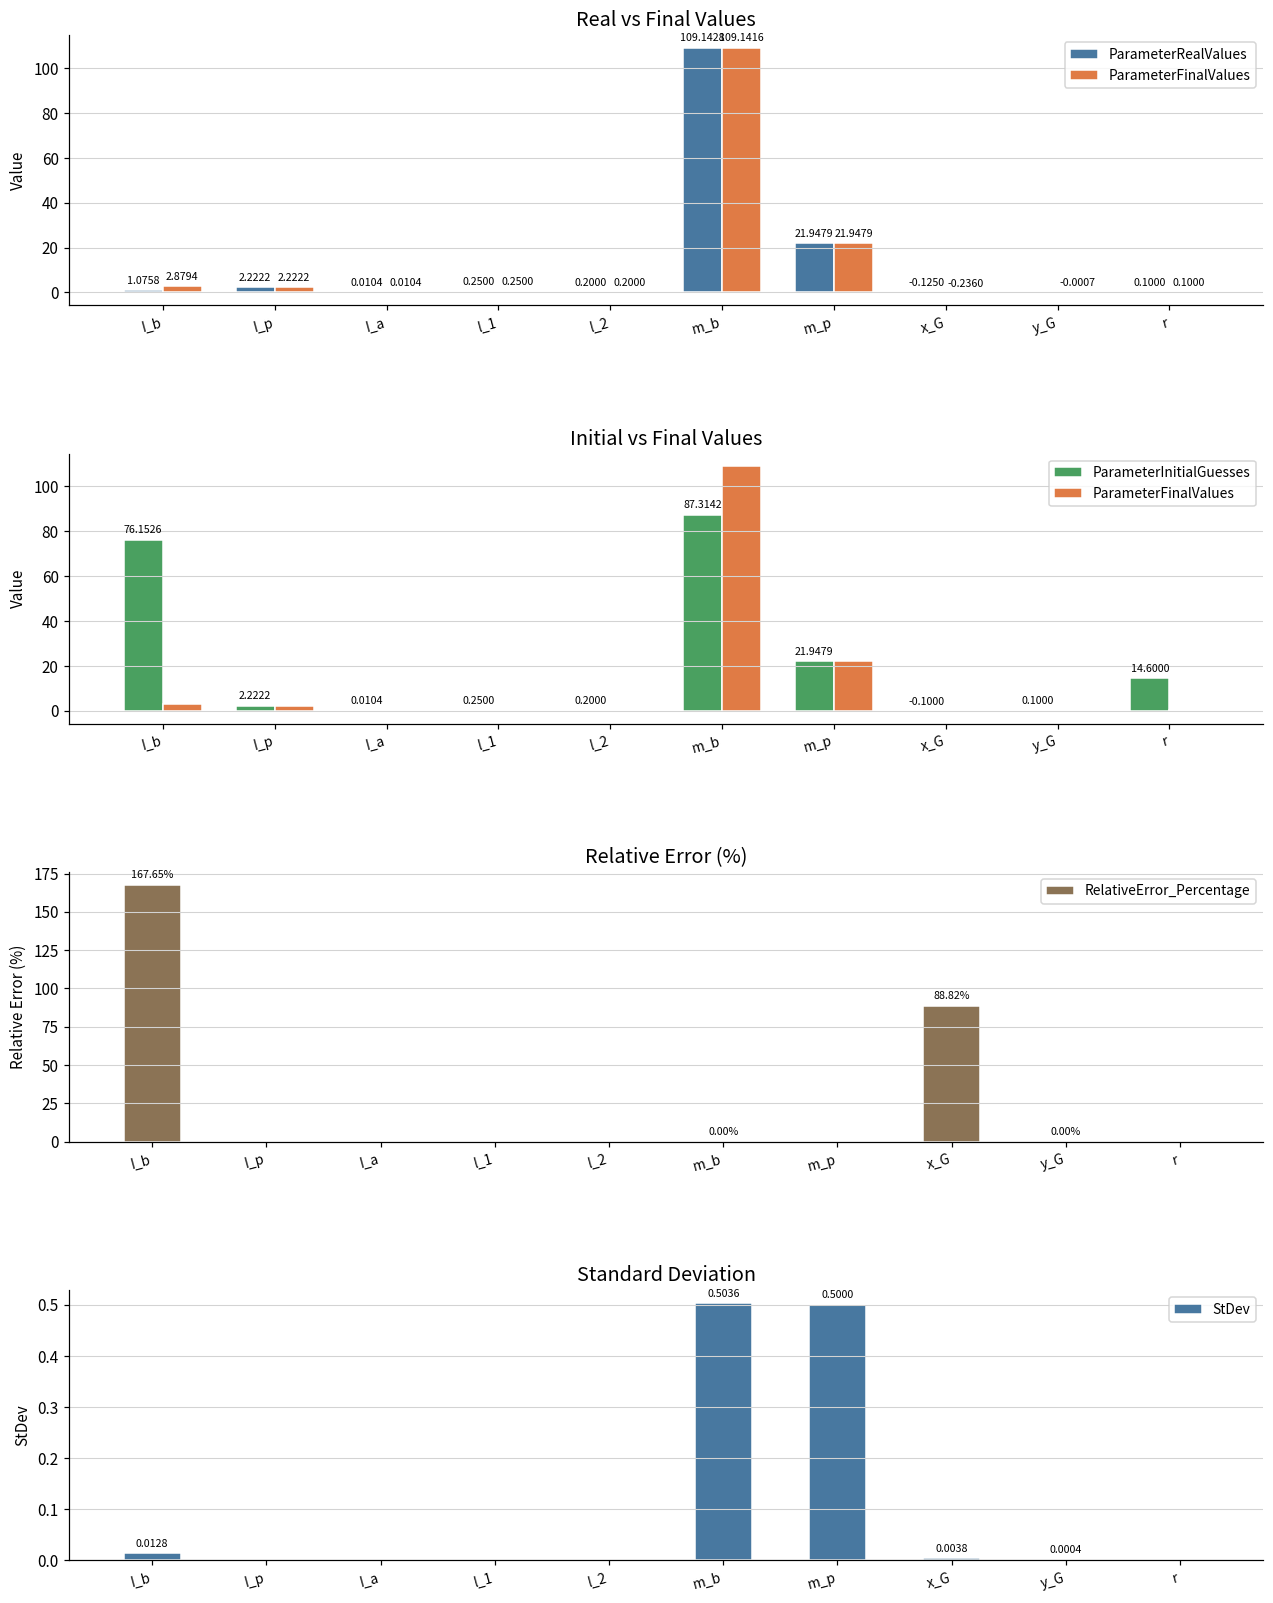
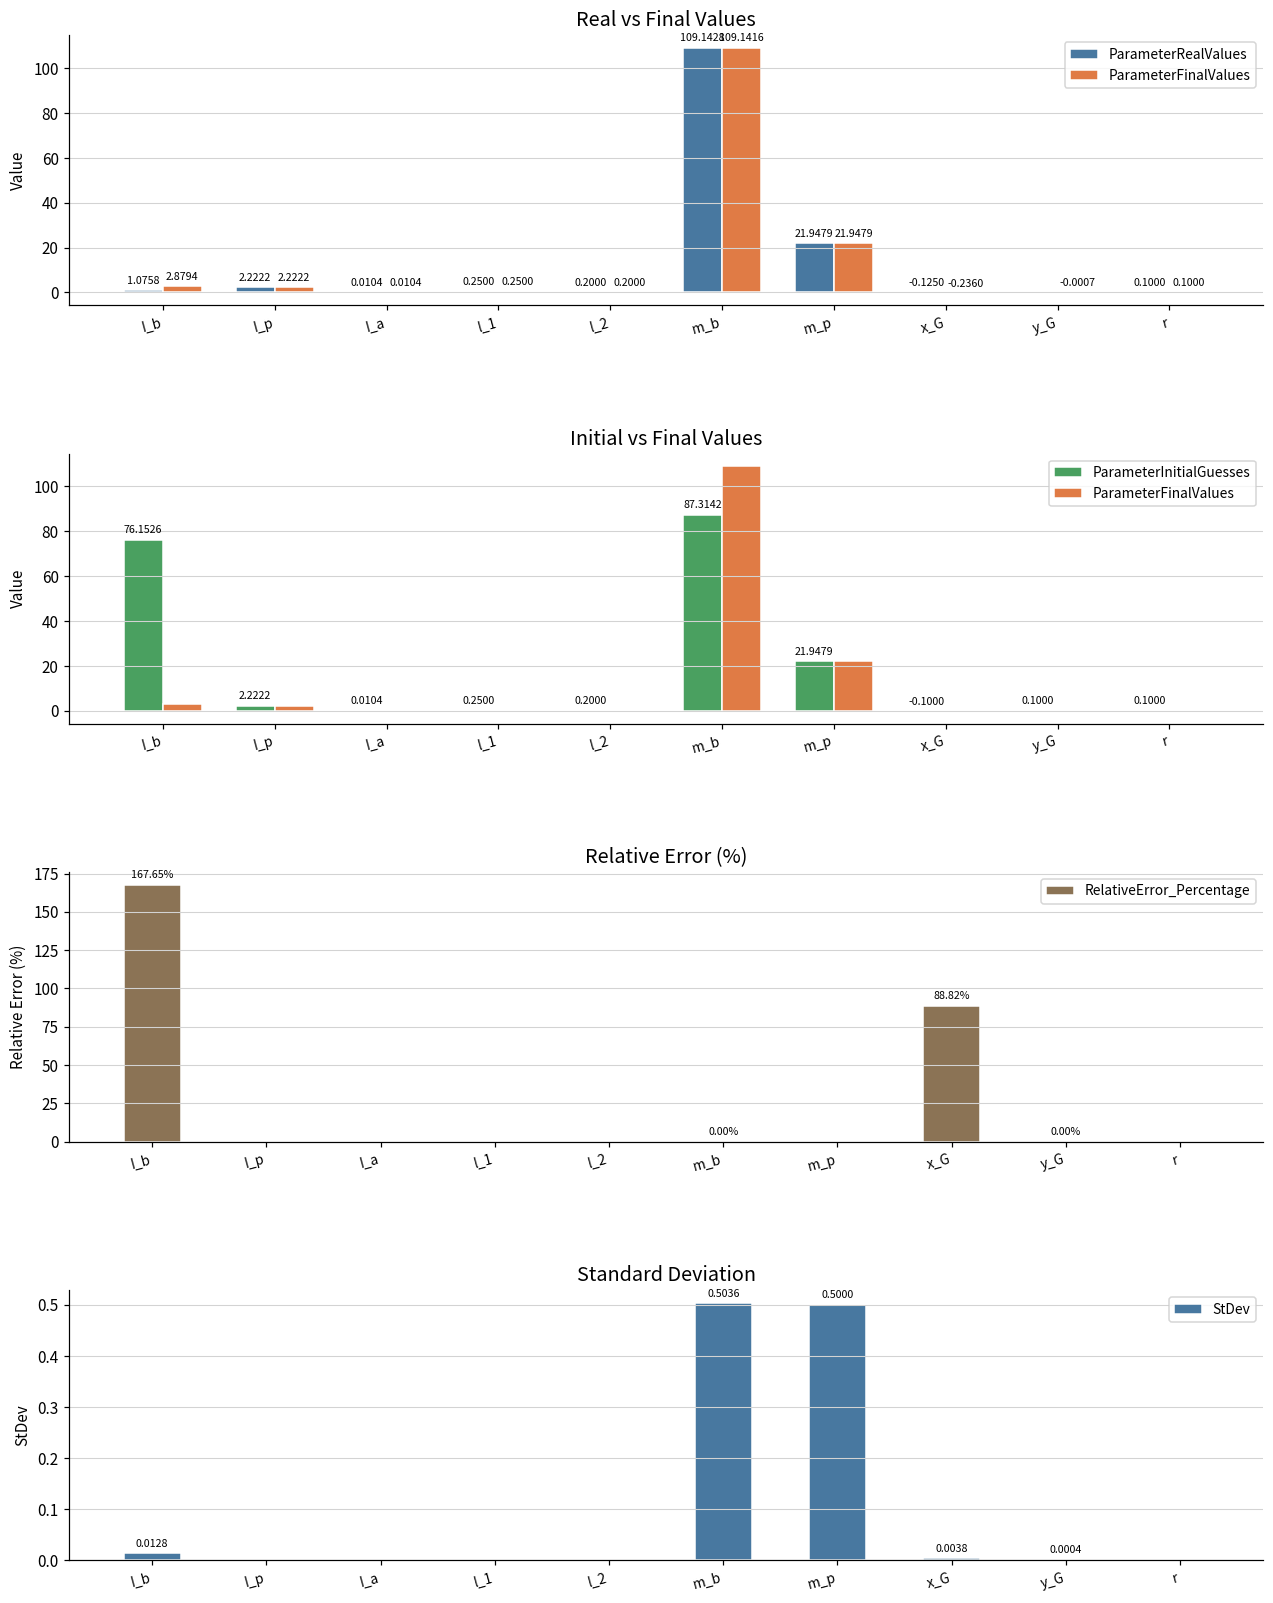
  {
    "Real vs Final Values": {
      "ParameterRealValues": {
        "I_b": "1.0758",
        "I_p": "2.2222",
        "I_a": "0.0104",
        "l_1": "0.2500",
        "l_2": "0.2000",
        "m_b": "109.1428",
        "m_p": "21.9479",
        "x_G": "-0.1250",
        "r": "0.1000"
      },
      "ParameterFinalValues": {
        "I_b": "2.8794",
        "I_p": "2.2222",
        "I_a": "0.0104",
        "l_1": "0.2500",
        "l_2": "0.2000",
        "m_b": "109.1416",
        "m_p": "21.9479",
        "x_G": "-0.2360",
        "y_G": "-0.0007",
        "r": "0.1000"
      }
    },
    "Initial vs Final Values": {
      "ParameterInitialGuesses": {
        "I_b": "76.1526",
        "I_p": "2.2222",
        "I_a": "0.0104",
        "l_1": "0.2500",
        "l_2": "0.2000",
        "m_b": "87.3142",
        "m_p": "21.9479",
        "x_G": "-0.1000",
        "y_G": "0.1000",
-       "r": "14.6000"
+       "r": "0.1000"
      },
      "ParameterFinalValues": {
        "I_b": "3",
        "m_b": "109"
      }
    },
    "Relative Error (%)": {
      "I_b": "167.65%",
      "m_b": "0.00%",
      "x_G": "88.82%",
      "y_G": "0.00%"
    },
    "Standard Deviation": {
      "I_b": "0.0128",
      "m_b": "0.5036",
      "m_p": "0.5000",
      "x_G": "0.0038",
      "y_G": "0.0004"
    }
  }
